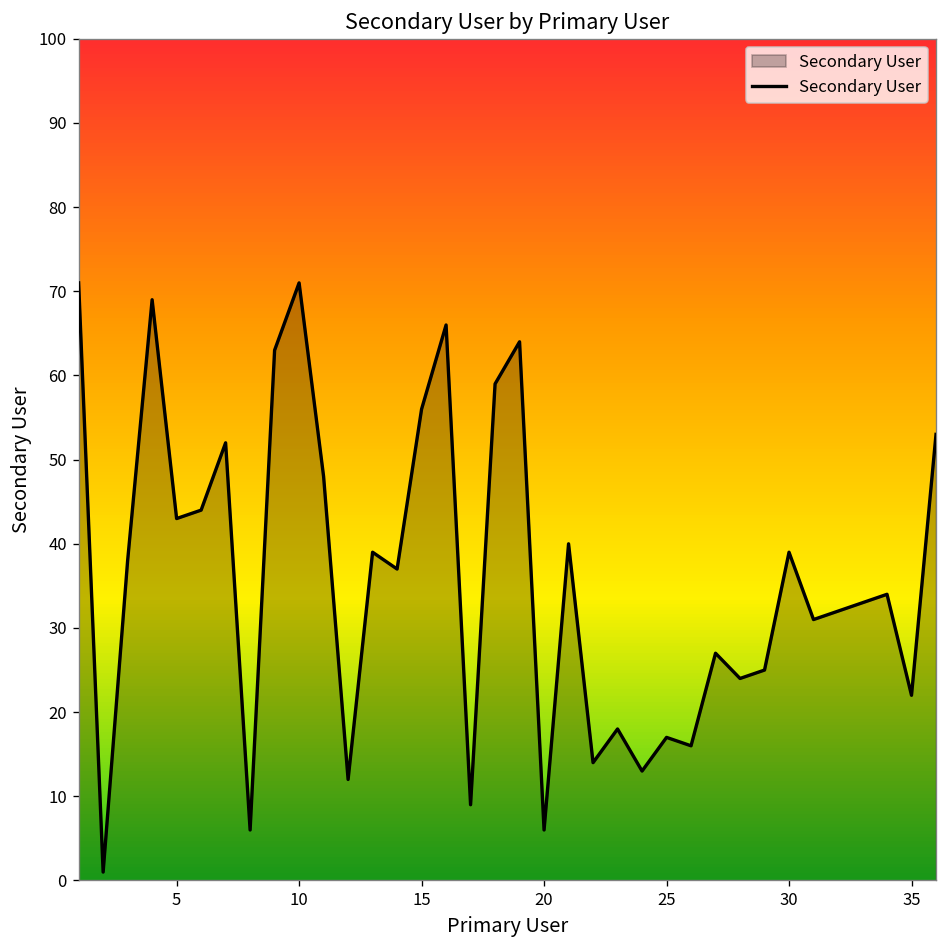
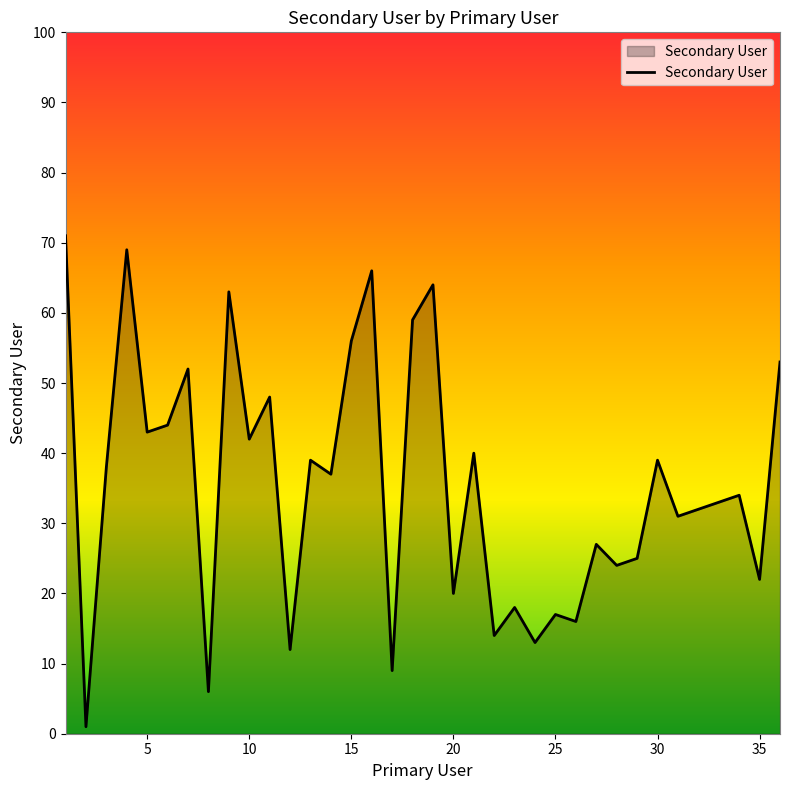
  {
    "5": 43,
-   "10": 71,
+   "10": 42,
    "15": 56,
-   "20": 6,
+   "20": 20,
    "25": 17,
    "30": 39,
    "35": 22
  }
